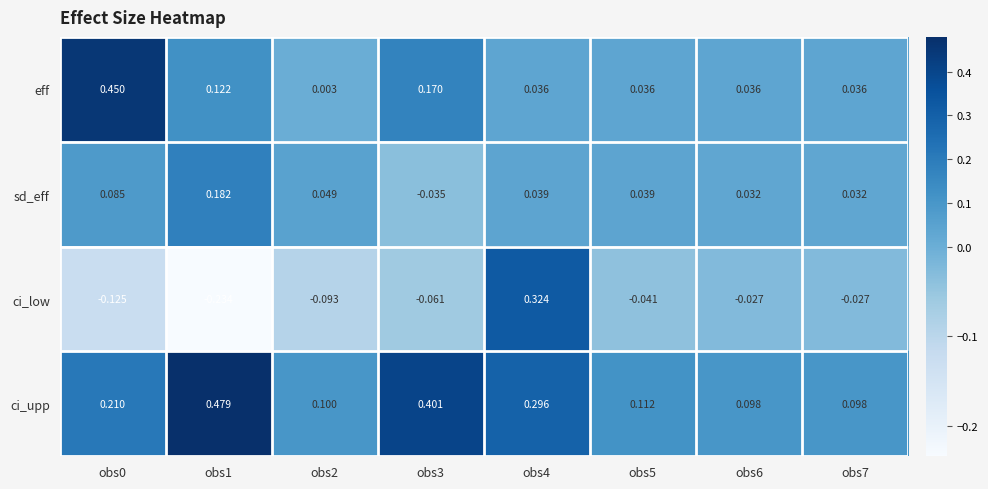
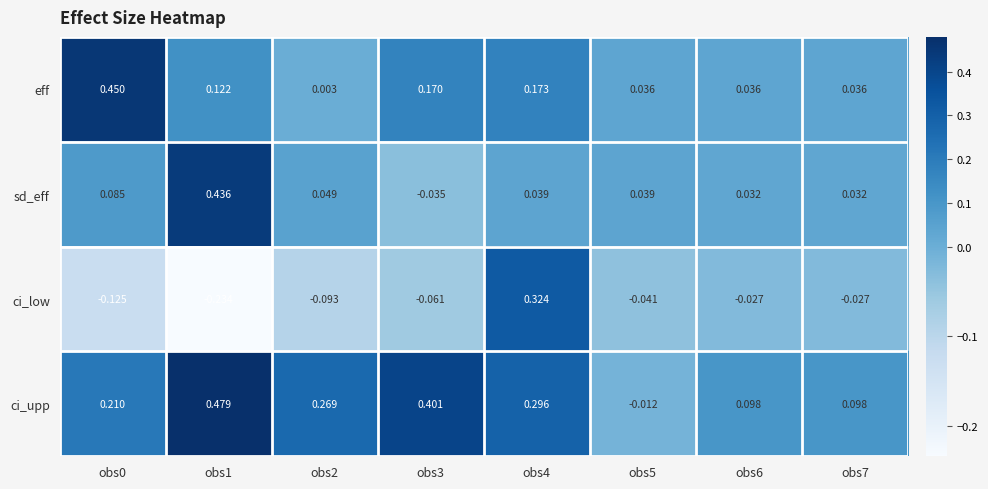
  {
    "eff": {
      "obs0": 0.450,
      "obs1": 0.122,
      "obs2": 0.003,
      "obs3": 0.170,
-     "obs4": 0.036,
+     "obs4": 0.173,
      "obs5": 0.036,
      "obs6": 0.036,
      "obs7": 0.036
    },
    "sd_eff": {
      "obs0": 0.085,
-     "obs1": 0.182,
+     "obs1": 0.436,
      "obs2": 0.049,
      "obs3": -0.035,
      "obs4": 0.039,
      "obs5": 0.039,
      "obs6": 0.032,
      "obs7": 0.032
    },
    "ci_low": {
      "obs0": -0.125,
      "obs2": -0.093,
      "obs3": -0.061,
      "obs4": 0.324,
      "obs5": -0.041,
      "obs6": -0.027,
      "obs7": -0.027
    },
    "ci_upp": {
      "obs0": 0.210,
      "obs1": 0.479,
-     "obs2": 0.100,
+     "obs2": 0.269,
      "obs3": 0.401,
      "obs4": 0.296,
-     "obs5": 0.112,
+     "obs5": -0.012,
      "obs6": 0.098,
      "obs7": 0.098
    }
  }
